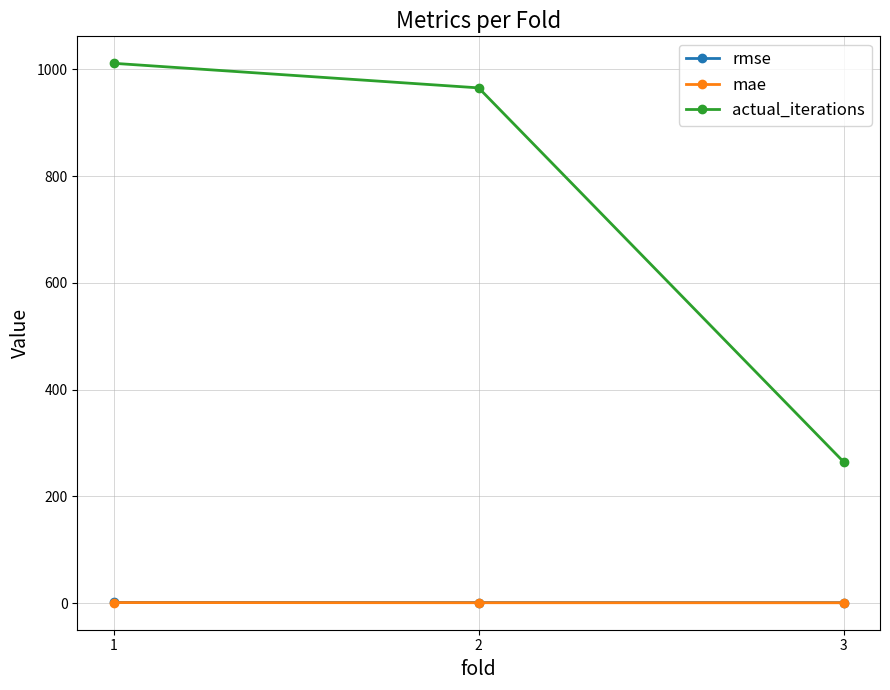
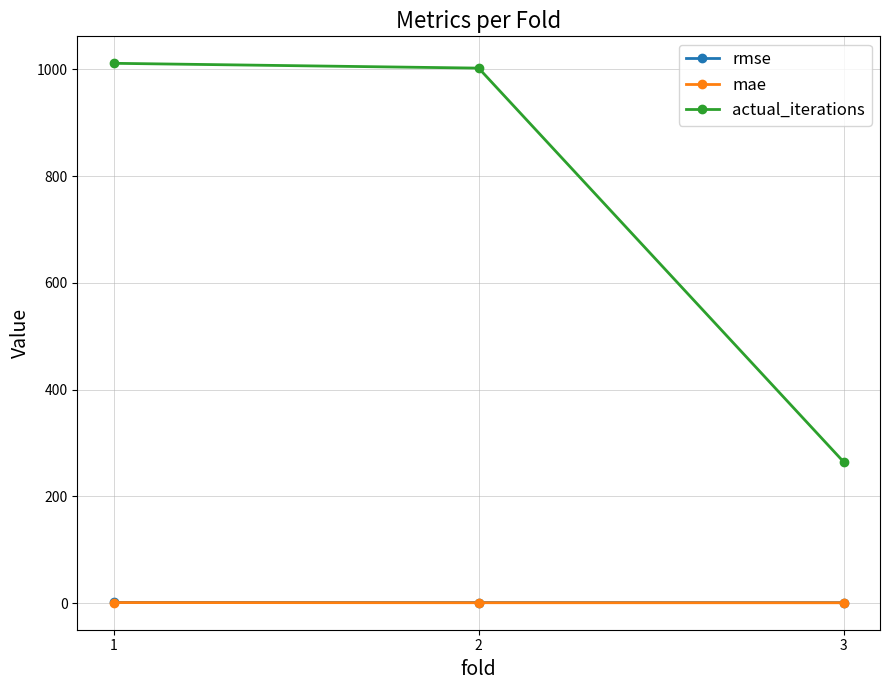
  {
    "actual_iterations": {
      "1": 1010,
-     "2": 970,
+     "2": 1000,
      "3": 270
    }
  }
